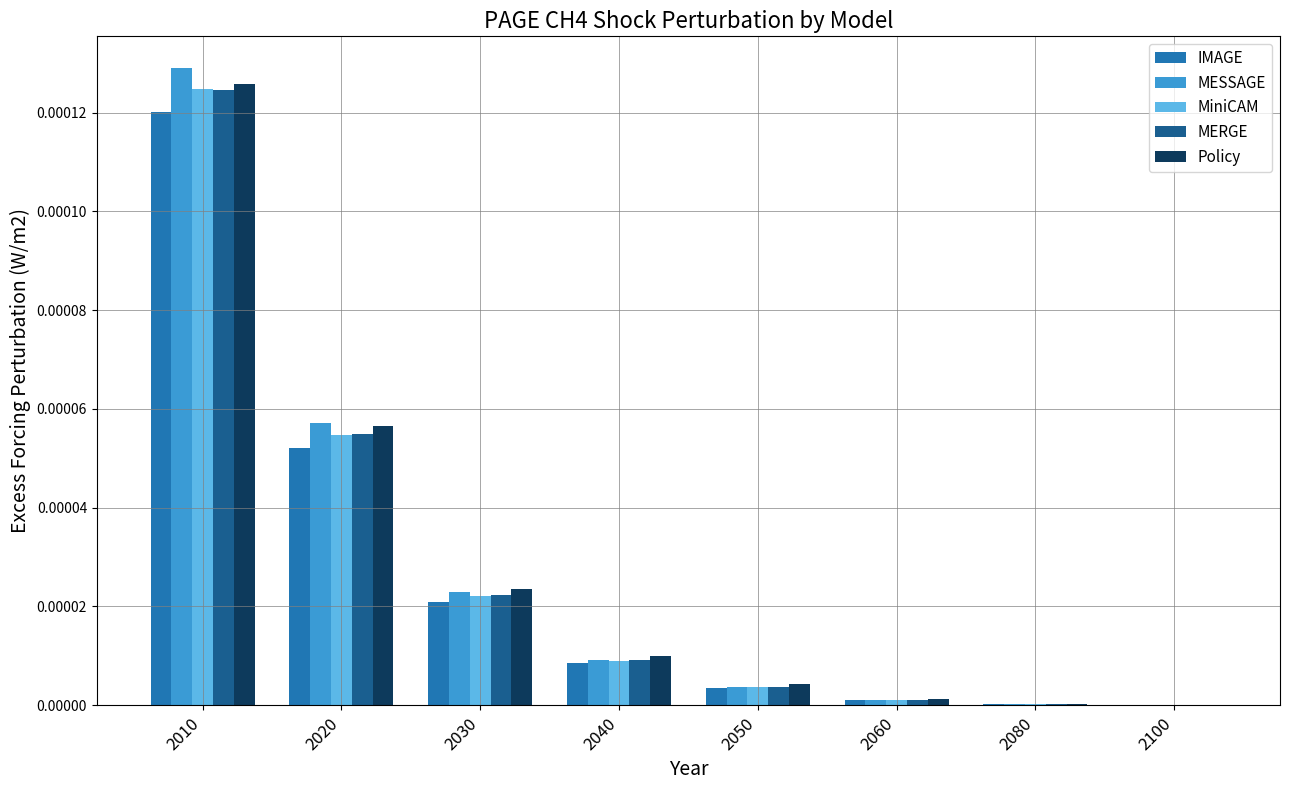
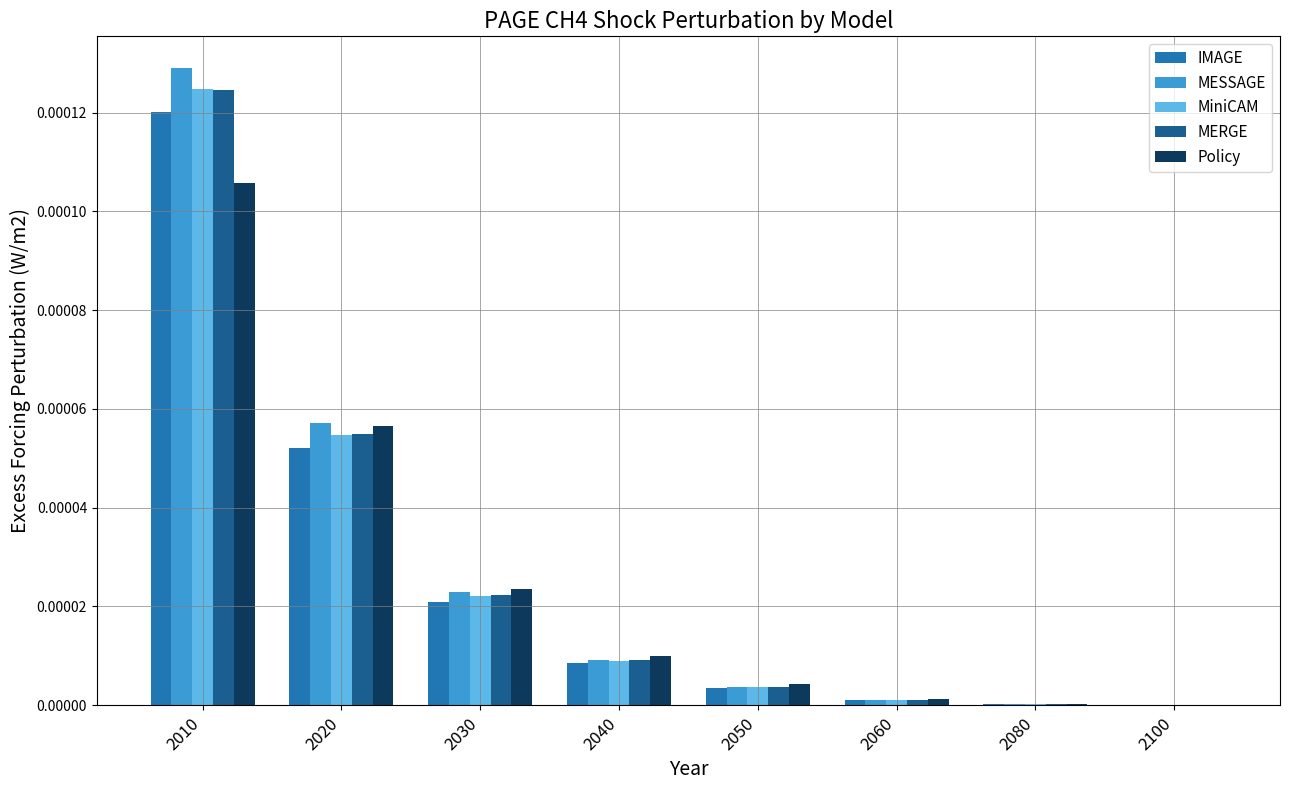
  {
    "Policy": {
-     "2010": 0.000126,
+     "2010": 0.000106,
      "2020": 0.000056,
      "2030": 0.000023,
      "2040": 0.000010,
      "2050": 0.000004,
      "2060": 0.000001
    }
  }
